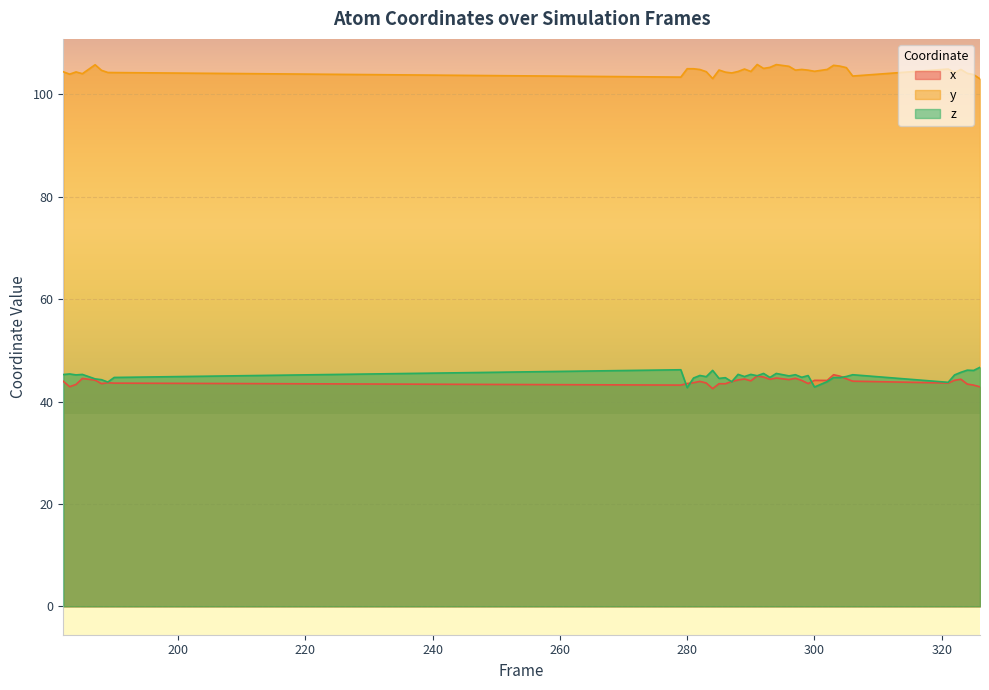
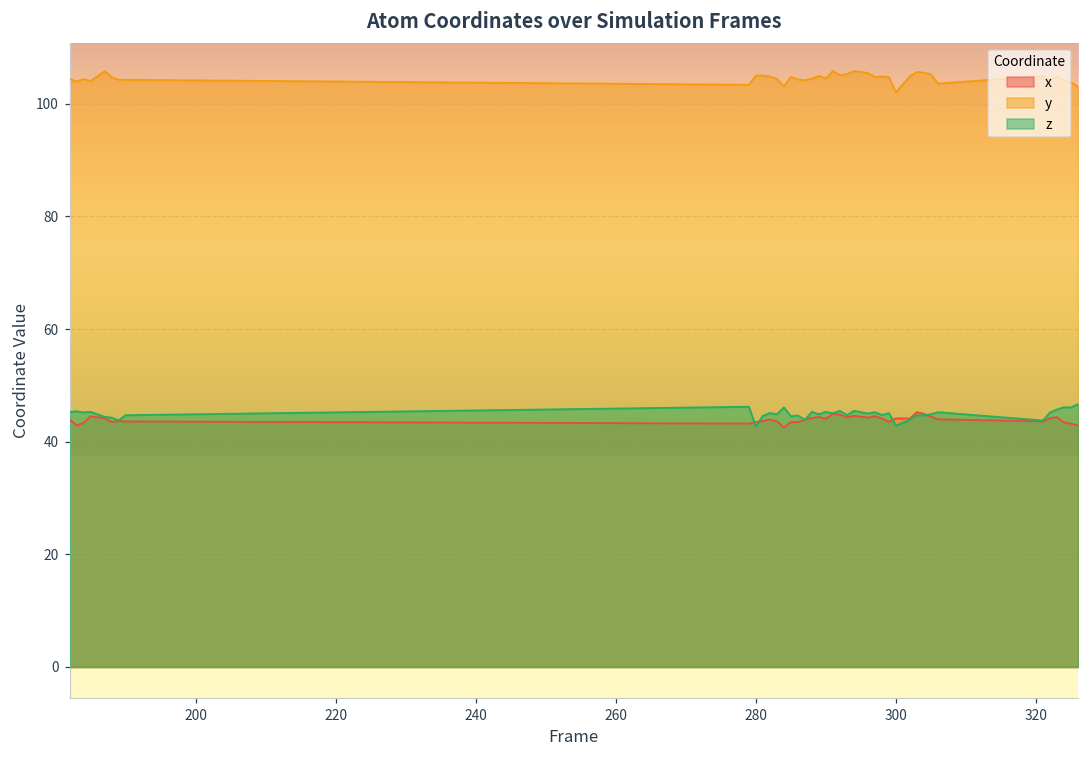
  {
    "x": {
      "280": 44,
      "300": 44
    },
    "y": {
      "280": 105,
-     "300": 105
+     "300": 102
    },
    "z": {
      "280": 43,
      "300": 43
    }
  }
